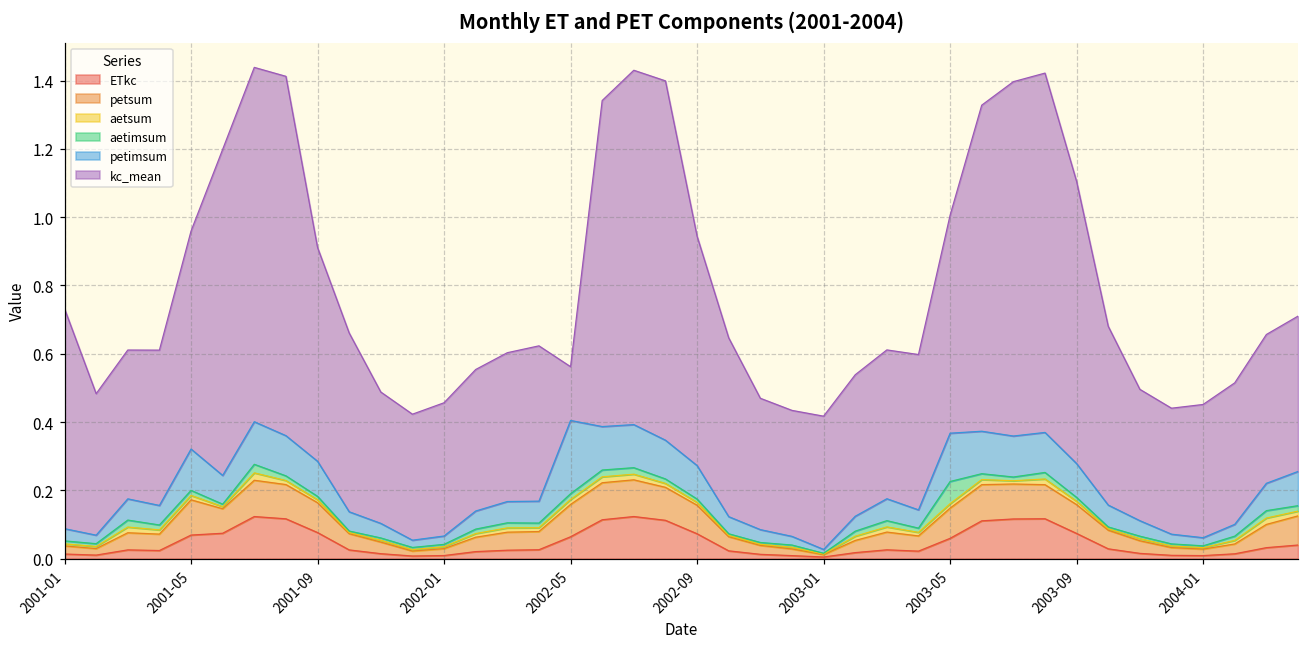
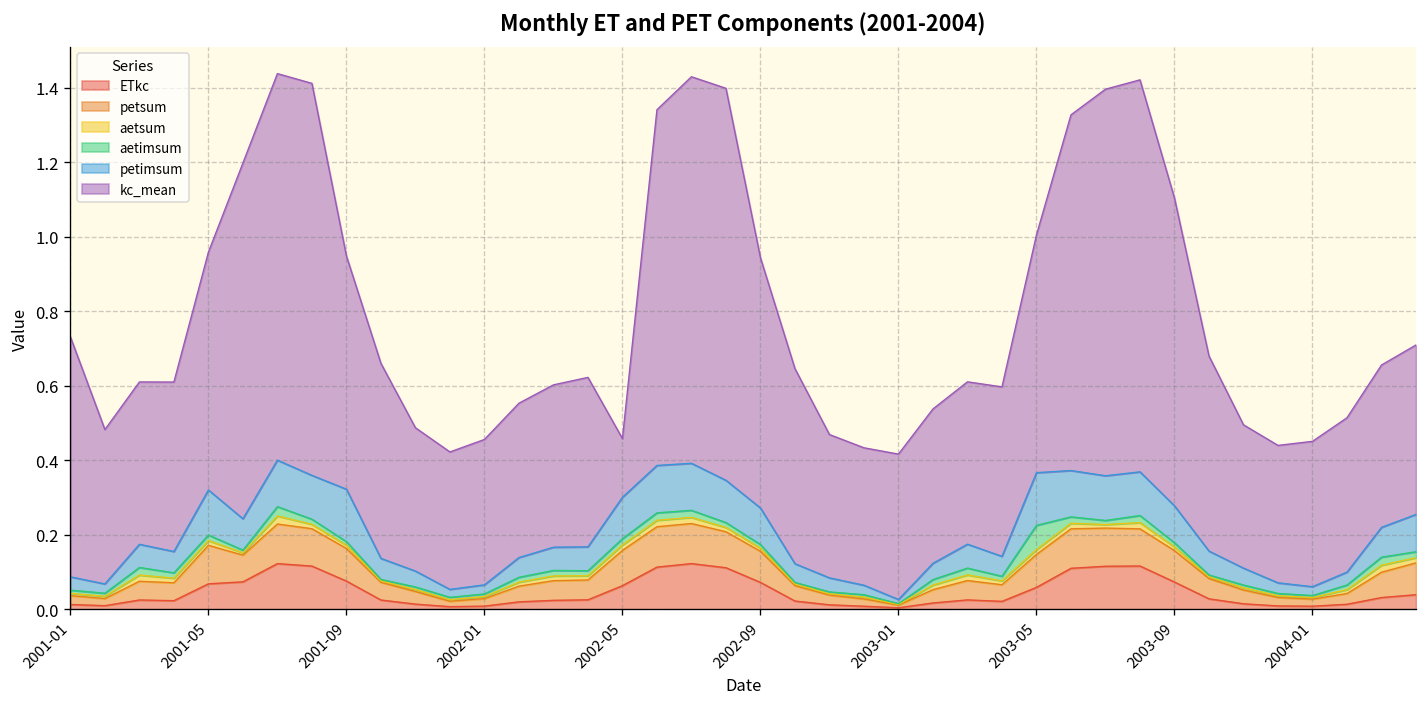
  {
    "aetimsum": {
      "2001-01": 0.01,
      "2001-05": 0.01,
      "2001-09": 0.01,
      "2002-05": 0.02,
      "2002-09": 0.01,
      "2003-05": 0.07,
      "2003-09": 0.01
    },
    "petimsum": {
      "2001-01": 0.04,
      "2001-05": 0.12,
-     "2001-09": 0.10,
+     "2001-09": 0.14,
      "2002-01": 0.02,
-     "2002-05": 0.21,
+     "2002-05": 0.11,
      "2002-09": 0.10,
      "2003-01": 0.01,
      "2003-05": 0.14,
      "2003-09": 0.10,
      "2004-01": 0.02
    },
    "kc_mean": {
      "2001-01": 0.64,
      "2001-05": 0.64,
      "2001-09": 0.63,
      "2002-01": 0.39,
      "2002-05": 0.16,
      "2002-09": 0.67,
      "2003-01": 0.39,
      "2003-05": 0.64,
      "2003-09": 0.83,
      "2004-01": 0.39
    }
  }
